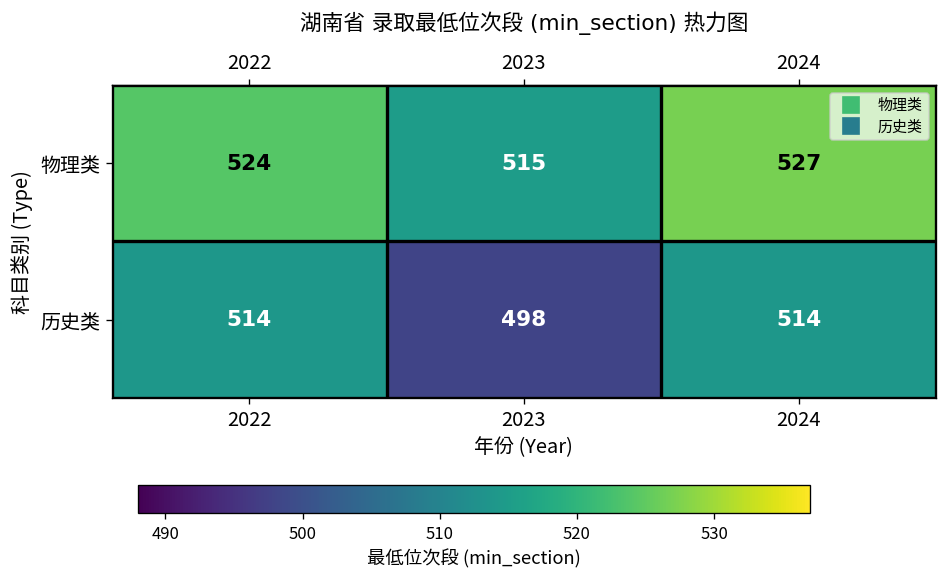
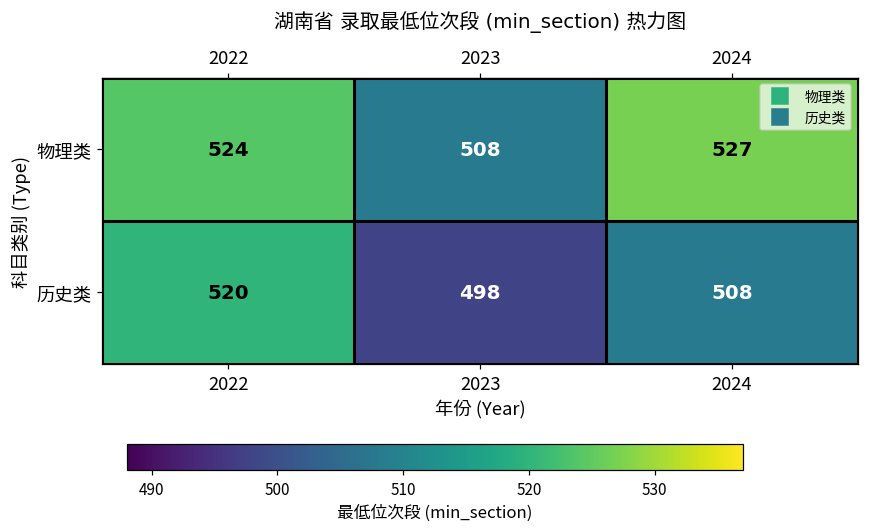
  {
    "物理类": {
      "2022": 524,
-     "2023": 515,
+     "2023": 508,
      "2024": 527
    },
    "历史类": {
-     "2022": 514,
+     "2022": 520,
      "2023": 498,
-     "2024": 514
+     "2024": 508
    }
  }
